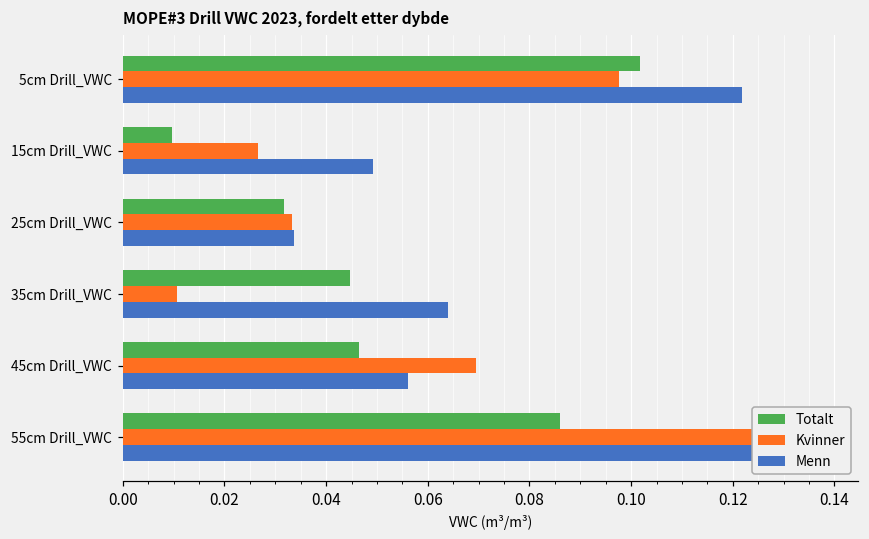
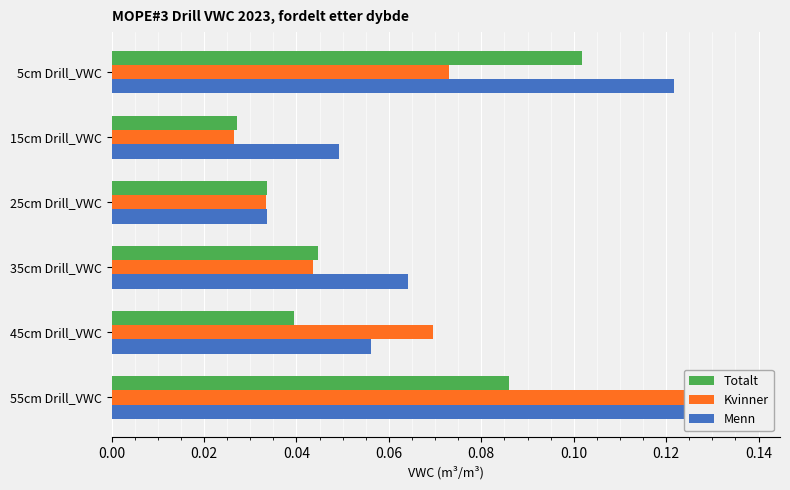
  {
    "Totalt": {
      "5cm Drill_VWC": 0.102,
-     "15cm Drill_VWC": 0.010,
-     "25cm Drill_VWC": 0.032,
+     "15cm Drill_VWC": 0.027,
+     "25cm Drill_VWC": 0.034,
      "35cm Drill_VWC": 0.045,
-     "45cm Drill_VWC": 0.047,
+     "45cm Drill_VWC": 0.039,
      "55cm Drill_VWC": 0.086
    },
    "Kvinner": {
-     "5cm Drill_VWC": 0.098,
+     "5cm Drill_VWC": 0.073,
      "15cm Drill_VWC": 0.027,
      "25cm Drill_VWC": 0.033,
-     "35cm Drill_VWC": 0.011,
+     "35cm Drill_VWC": 0.044,
      "45cm Drill_VWC": 0.069
    },
    "Menn": {
      "5cm Drill_VWC": 0.122,
      "15cm Drill_VWC": 0.049,
      "25cm Drill_VWC": 0.034,
      "35cm Drill_VWC": 0.064,
      "45cm Drill_VWC": 0.056
    }
  }
